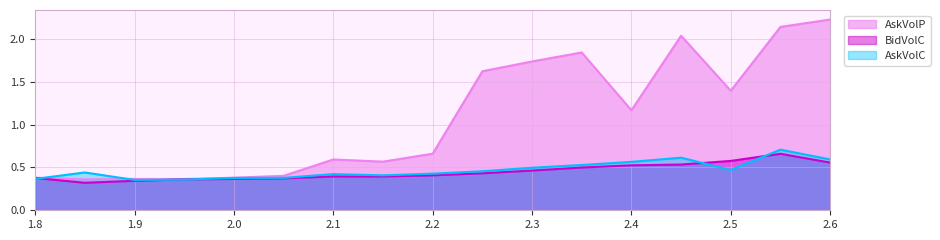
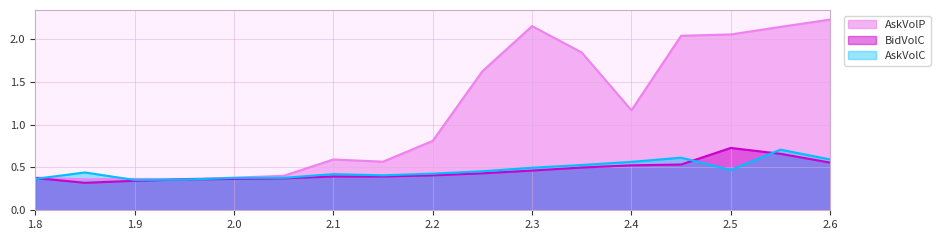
  {
    "AskVolP": {
      "2.1": 0.6,
-     "2.2": 0.7,
-     "2.3": 1.7,
+     "2.2": 0.8,
+     "2.3": 2.1,
      "2.4": 1.2,
-     "2.5": 1.4,
+     "2.5": 2.1,
      "2.6": 2.2
    },
    "BidVolC": {
      "2.3": 0.5,
      "2.4": 0.5,
-     "2.5": 0.6,
+     "2.5": 0.7,
      "2.6": 0.6
    },
    "AskVolC": {
      "2.3": 0.5,
      "2.4": 0.6,
      "2.5": 0.5,
      "2.6": 0.6
    }
  }
